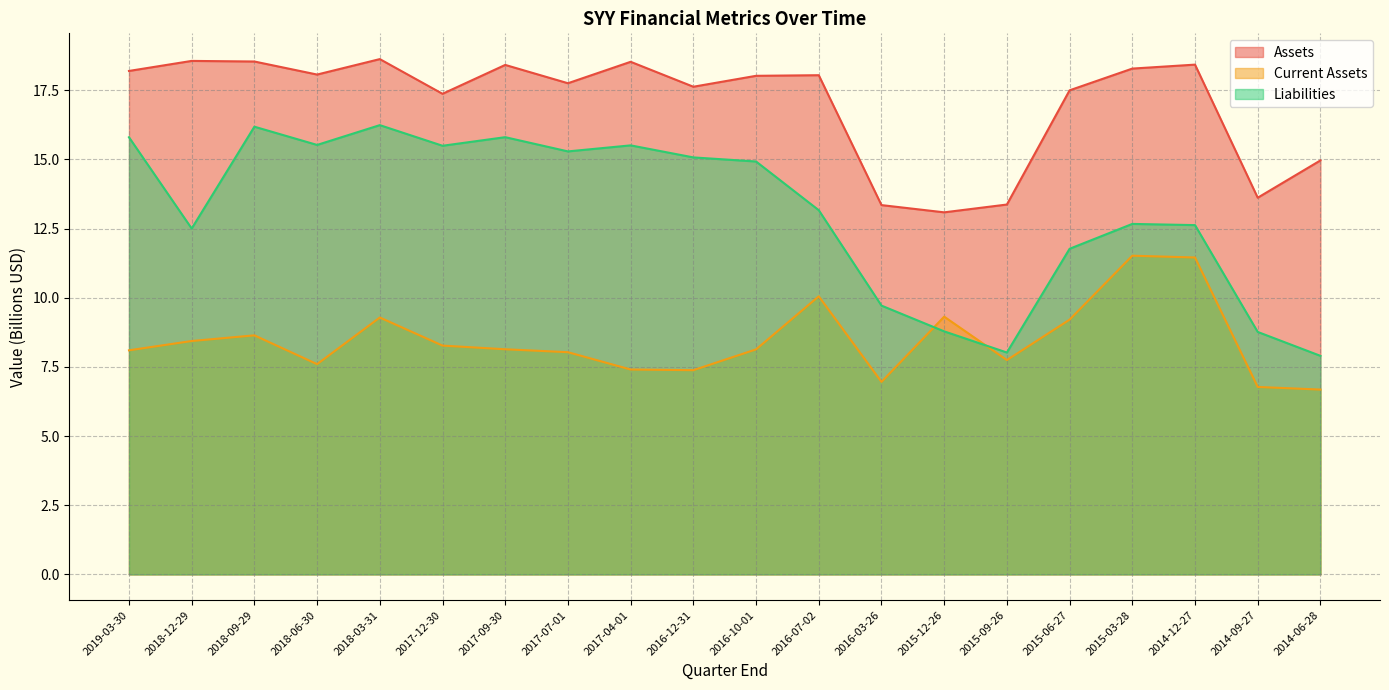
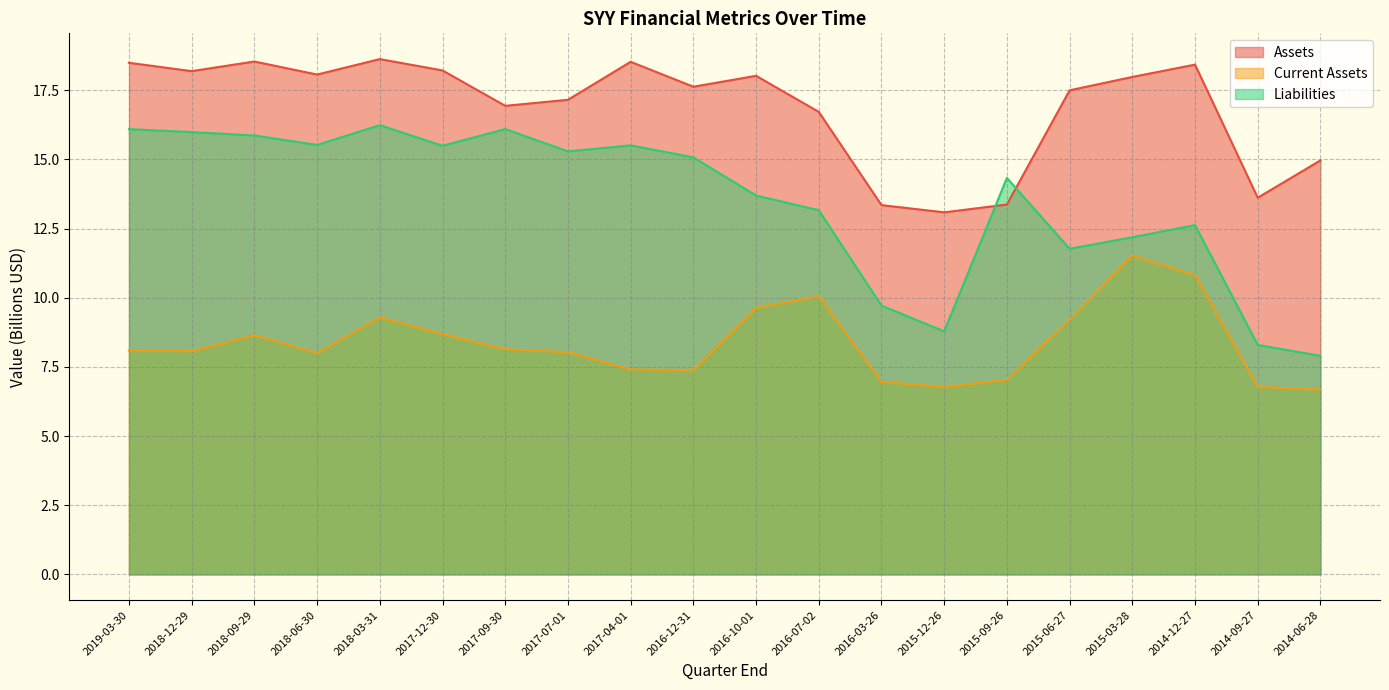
  {
    "Assets": {
-     "2019-03-30": 18.2,
-     "2018-12-29": 18.6,
+     "2019-03-30": 18.5,
+     "2018-12-29": 18.2,
      "2018-09-29": 18.5,
      "2018-06-30": 18.1,
      "2018-03-31": 18.6,
-     "2017-12-30": 17.4,
-     "2017-09-30": 18.4,
-     "2017-07-01": 17.8,
+     "2017-12-30": 18.2,
+     "2017-09-30": 16.9,
+     "2017-07-01": 17.2,
      "2017-04-01": 18.5,
      "2016-12-31": 17.6,
      "2016-10-01": 18.0,
-     "2016-07-02": 18.0,
+     "2016-07-02": 16.7,
      "2016-03-26": 13.4,
      "2015-12-26": 13.1,
      "2015-09-26": 13.4,
      "2015-06-27": 17.5,
-     "2015-03-28": 18.3,
+     "2015-03-28": 18.0,
      "2014-12-27": 18.4,
      "2014-09-27": 13.6,
      "2014-06-28": 15.0
    },
    "Current Assets": {
      "2019-03-30": 8.1,
-     "2018-12-29": 8.4,
+     "2018-12-29": 8.1,
      "2018-09-29": 8.6,
-     "2018-06-30": 7.6,
+     "2018-06-30": 8.0,
      "2018-03-31": 9.3,
-     "2017-12-30": 8.3,
+     "2017-12-30": 8.7,
      "2017-09-30": 8.1,
      "2017-07-01": 8.0,
      "2017-04-01": 7.4,
      "2016-12-31": 7.4,
-     "2016-10-01": 8.1,
+     "2016-10-01": 9.6,
      "2016-07-02": 10.1,
      "2016-03-26": 7.0,
-     "2015-12-26": 9.3,
-     "2015-09-26": 7.7,
+     "2015-12-26": 6.8,
+     "2015-09-26": 7.0,
      "2015-06-27": 9.2,
      "2015-03-28": 11.5,
-     "2014-12-27": 11.5,
+     "2014-12-27": 10.8,
      "2014-09-27": 6.8,
      "2014-06-28": 6.7
    },
    "Liabilities": {
-     "2019-03-30": 15.8,
-     "2018-12-29": 12.5,
-     "2018-09-29": 16.2,
+     "2019-03-30": 16.1,
+     "2018-12-29": 16.0,
+     "2018-09-29": 15.9,
      "2018-06-30": 15.5,
      "2018-03-31": 16.2,
      "2017-12-30": 15.5,
-     "2017-09-30": 15.8,
+     "2017-09-30": 16.1,
      "2017-07-01": 15.3,
      "2017-04-01": 15.5,
      "2016-12-31": 15.1,
-     "2016-10-01": 14.9,
+     "2016-10-01": 13.7,
      "2016-07-02": 13.2,
      "2016-03-26": 9.7,
      "2015-12-26": 8.8,
-     "2015-09-26": 8.0,
+     "2015-09-26": 14.3,
      "2015-06-27": 11.8,
-     "2015-03-28": 12.7,
+     "2015-03-28": 12.2,
      "2014-12-27": 12.6,
-     "2014-09-27": 8.8,
+     "2014-09-27": 8.3,
      "2014-06-28": 7.9
    }
  }
